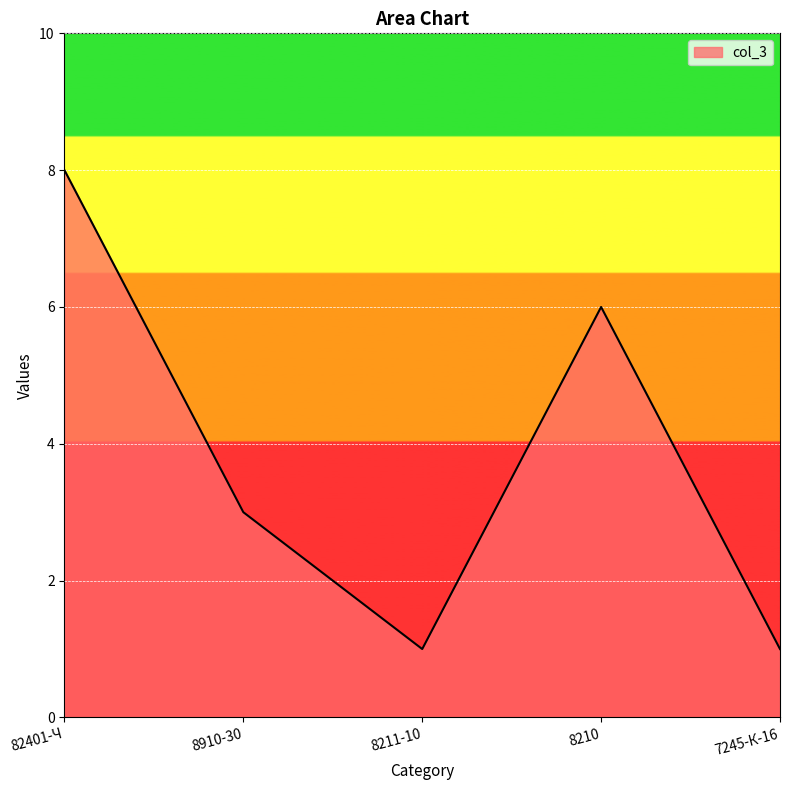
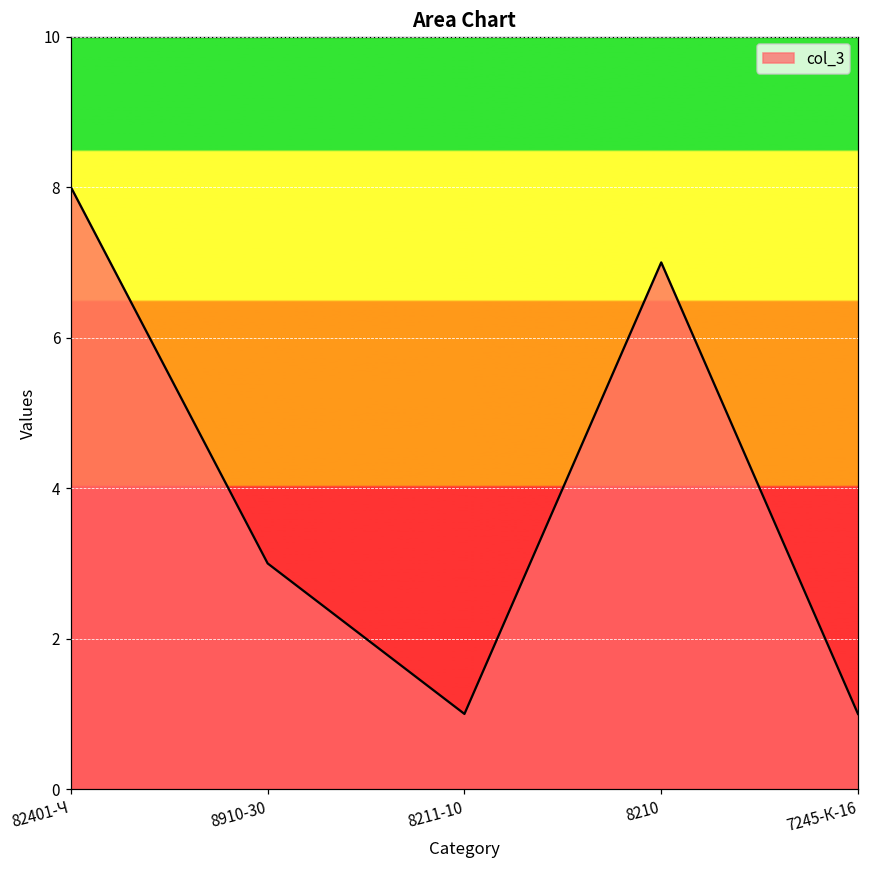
  {
    "82401-Ч": 8,
    "8910-30": 3,
    "8211-10": 1,
-   "8210": 6,
+   "8210": 7,
    "7245-К-16": 1
  }
